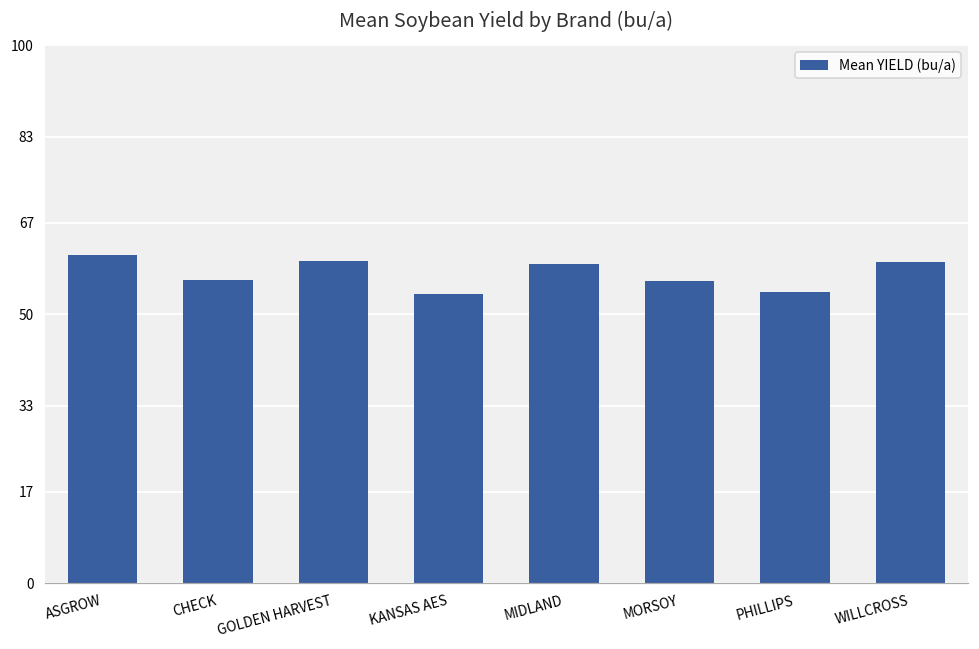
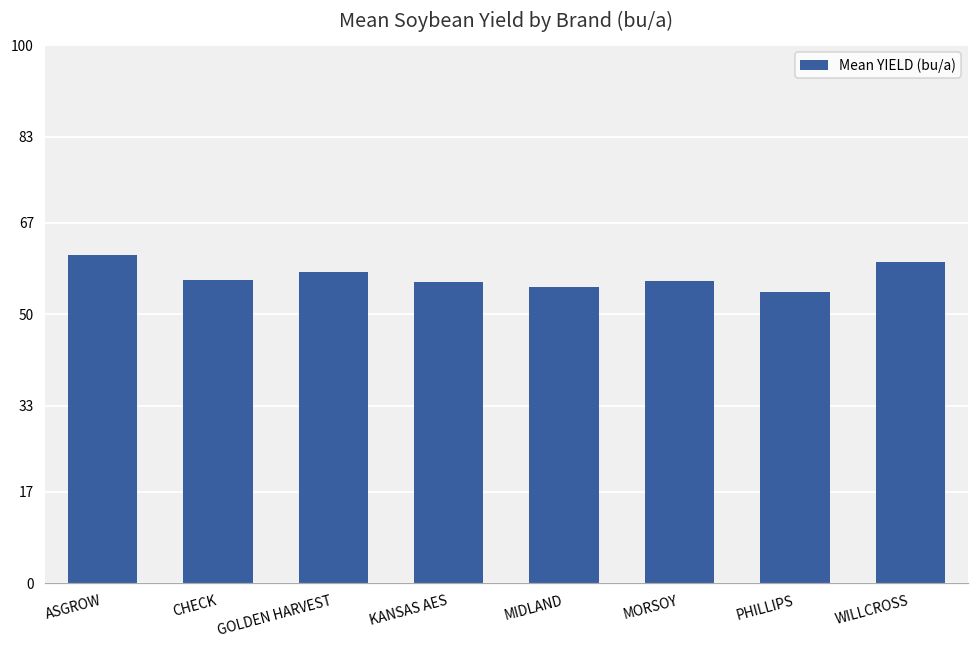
  {
    "ASGROW": 61,
    "CHECK": 56,
-   "GOLDEN HARVEST": 60,
-   "KANSAS AES": 54,
-   "MIDLAND": 59,
+   "GOLDEN HARVEST": 58,
+   "KANSAS AES": 56,
+   "MIDLAND": 55,
    "MORSOY": 56,
    "PHILLIPS": 54,
    "WILLCROSS": 60
  }
